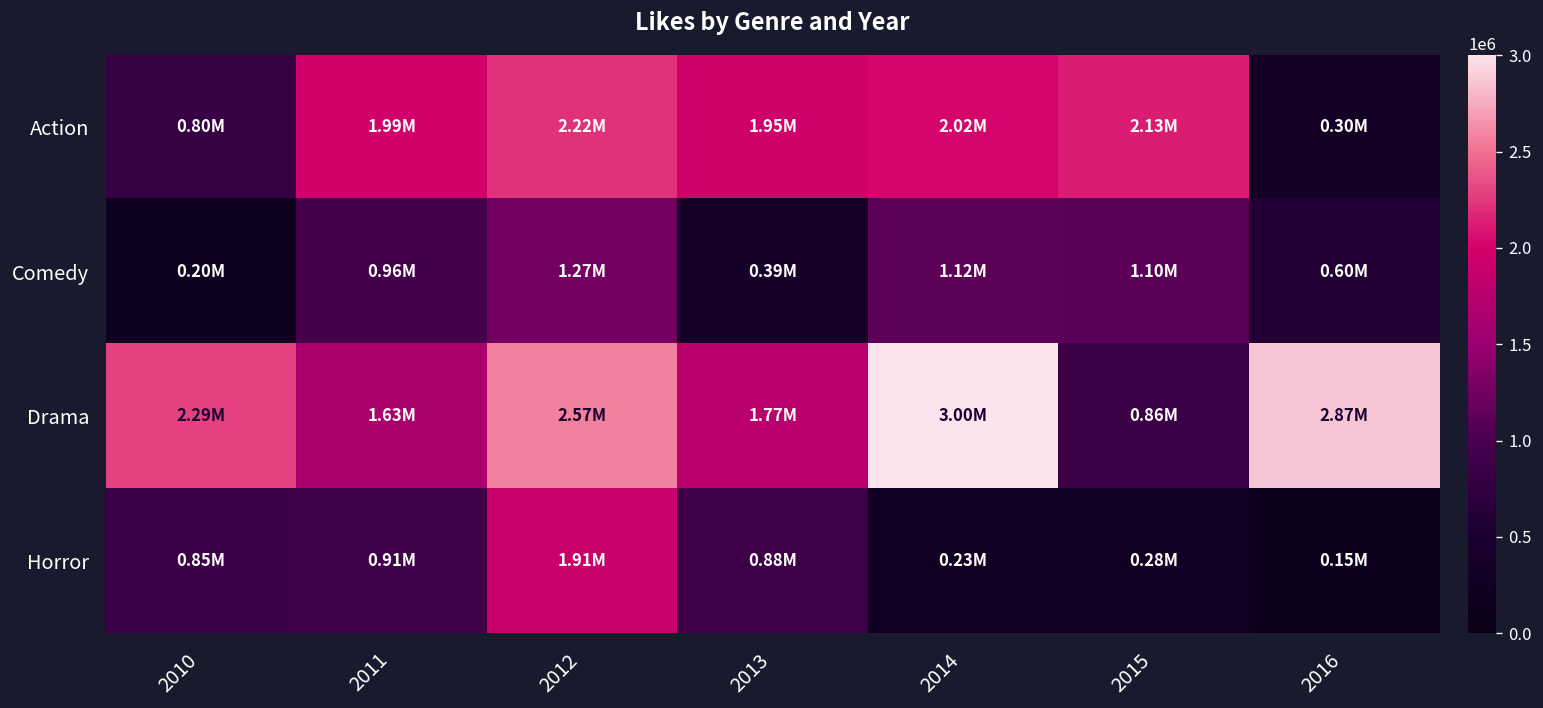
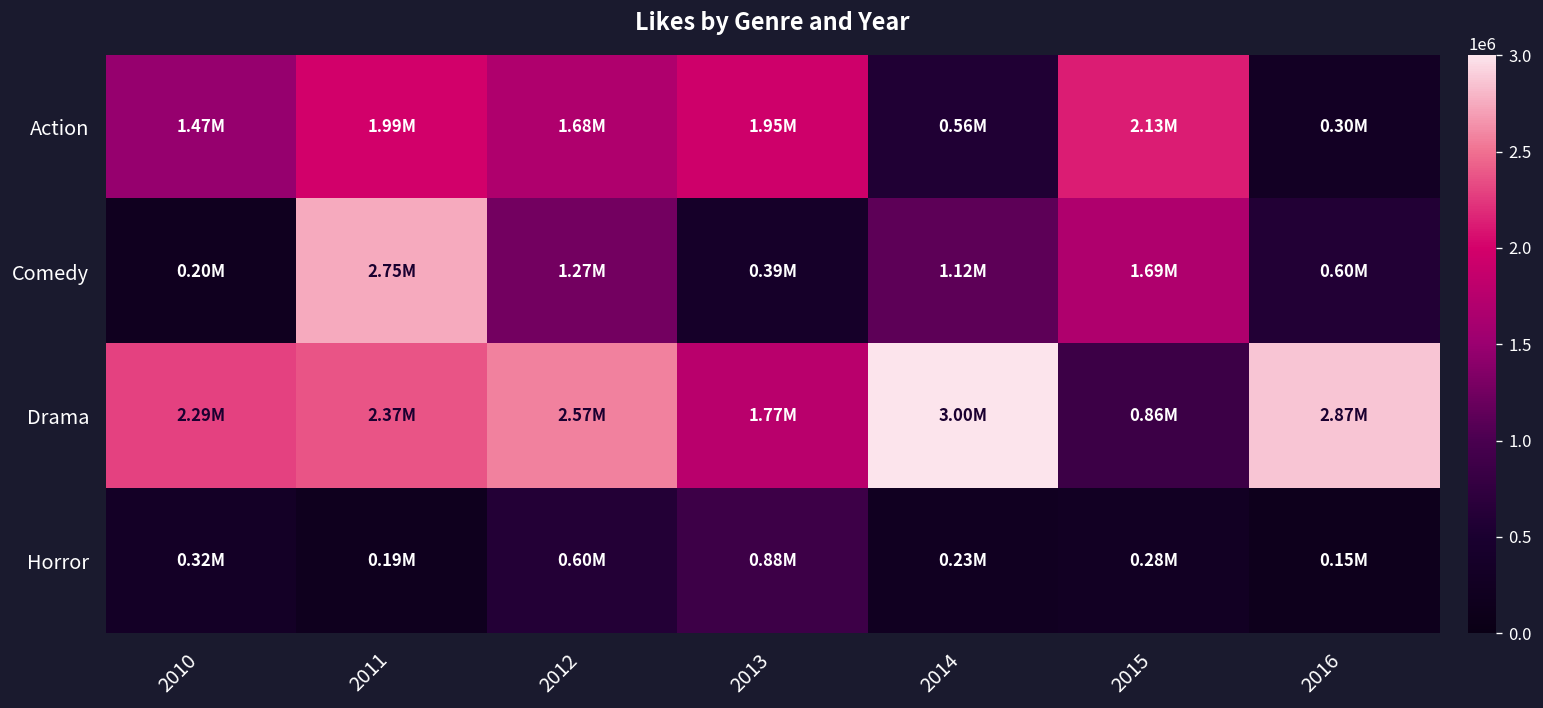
  {
    "Action": {
-     "2010": "0.80M",
+     "2010": "1.47M",
      "2011": "1.99M",
-     "2012": "2.22M",
+     "2012": "1.68M",
      "2013": "1.95M",
-     "2014": "2.02M",
+     "2014": "0.56M",
      "2015": "2.13M",
      "2016": "0.30M"
    },
    "Comedy": {
      "2010": "0.20M",
-     "2011": "0.96M",
+     "2011": "2.75M",
      "2012": "1.27M",
      "2013": "0.39M",
      "2014": "1.12M",
-     "2015": "1.10M",
+     "2015": "1.69M",
      "2016": "0.60M"
    },
    "Drama": {
      "2010": "2.29M",
-     "2011": "1.63M",
+     "2011": "2.37M",
      "2012": "2.57M",
      "2013": "1.77M",
      "2014": "3.00M",
      "2015": "0.86M",
      "2016": "2.87M"
    },
    "Horror": {
-     "2010": "0.85M",
-     "2011": "0.91M",
-     "2012": "1.91M",
+     "2010": "0.32M",
+     "2011": "0.19M",
+     "2012": "0.60M",
      "2013": "0.88M",
      "2014": "0.23M",
      "2015": "0.28M",
      "2016": "0.15M"
    }
  }
